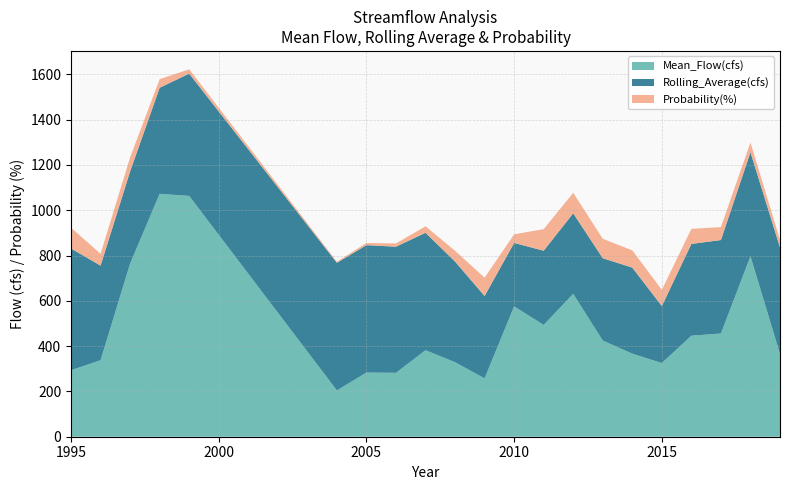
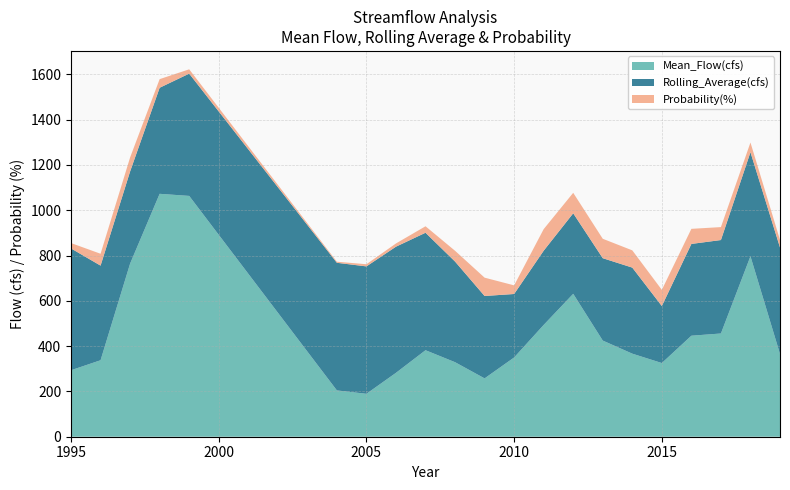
  {
    "Mean_Flow(cfs)": {
      "1995": 290,
-     "2005": 280,
-     "2010": 580,
+     "2005": 190,
+     "2010": 350,
      "2015": 330
    },
    "Rolling_Average(cfs)": {
      "1995": 540,
      "2010": 280,
      "2015": 250
    },
    "Probability(%)": {
-     "1995": 90,
+     "1995": 20,
      "2010": 40,
      "2015": 70
    }
  }
